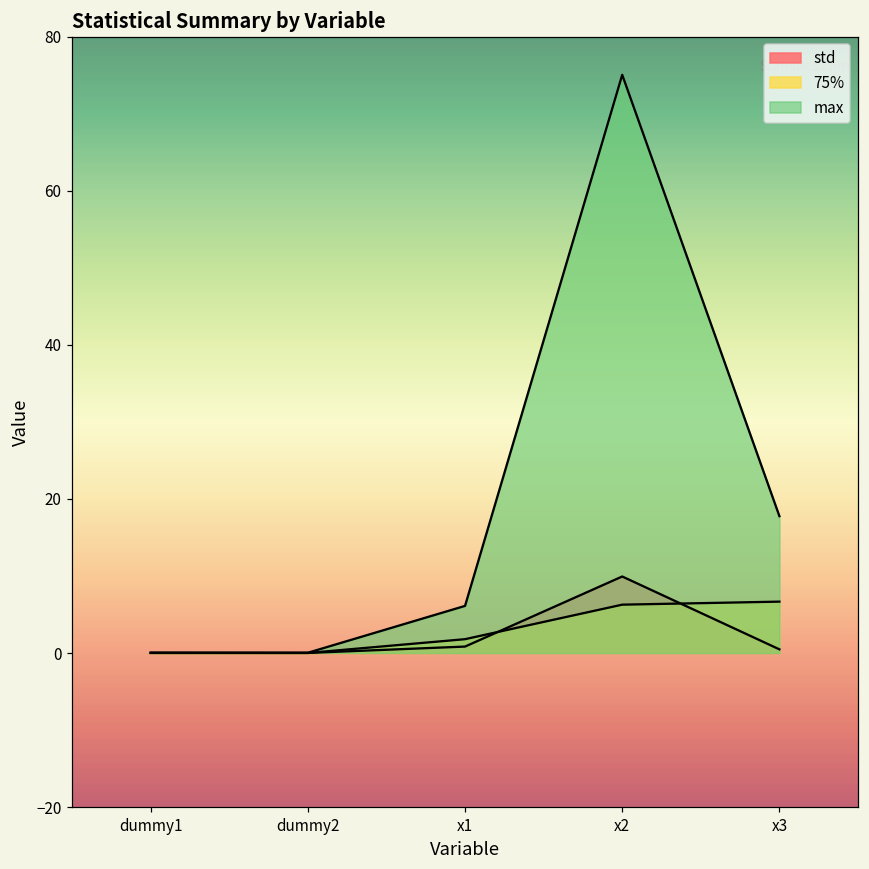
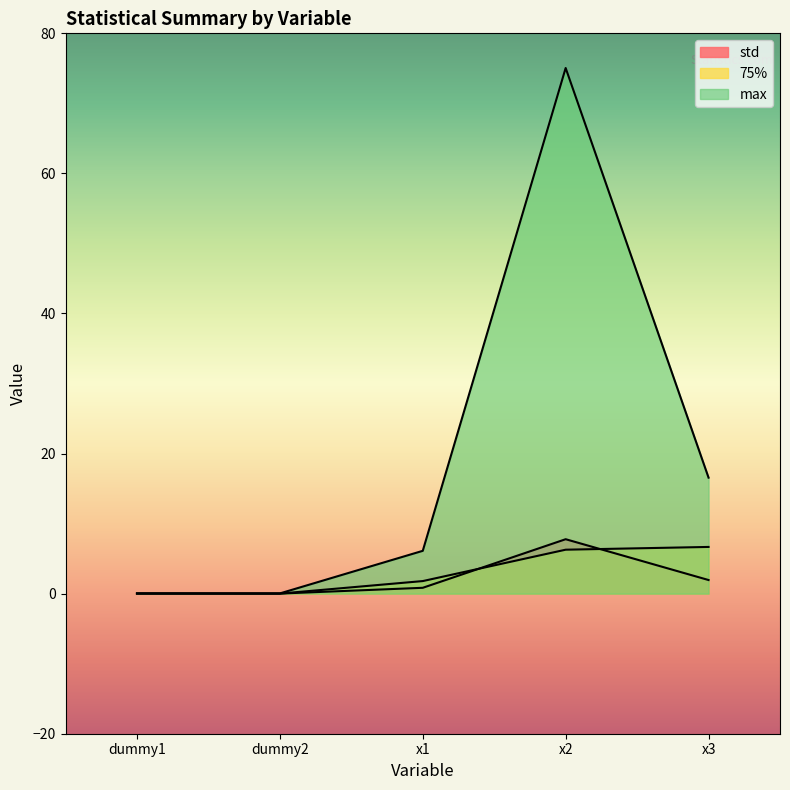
  {
    "std": {
      "x1": 1,
-     "x2": 10,
-     "x3": 0
+     "x2": 8,
+     "x3": 2
    },
    "75%": {
      "x1": 2,
      "x2": 6,
      "x3": 7
    },
    "max": {
      "x1": 6,
      "x2": 75,
-     "x3": 18
+     "x3": 17
    }
  }
